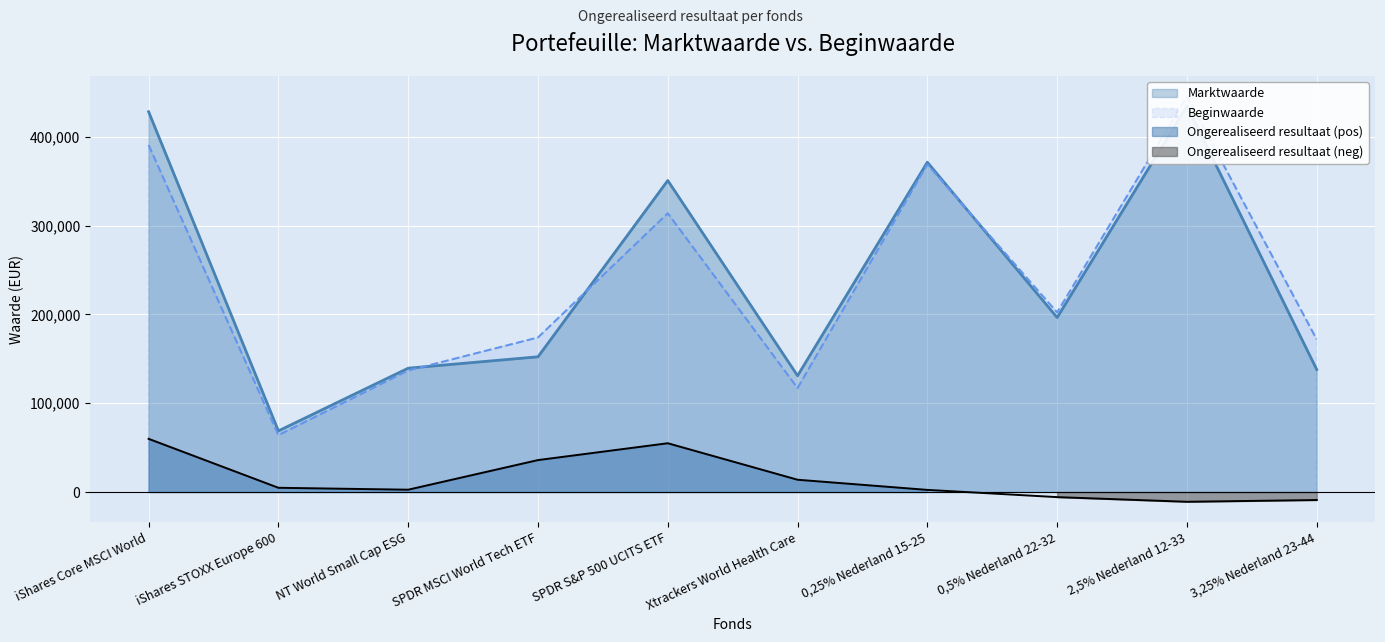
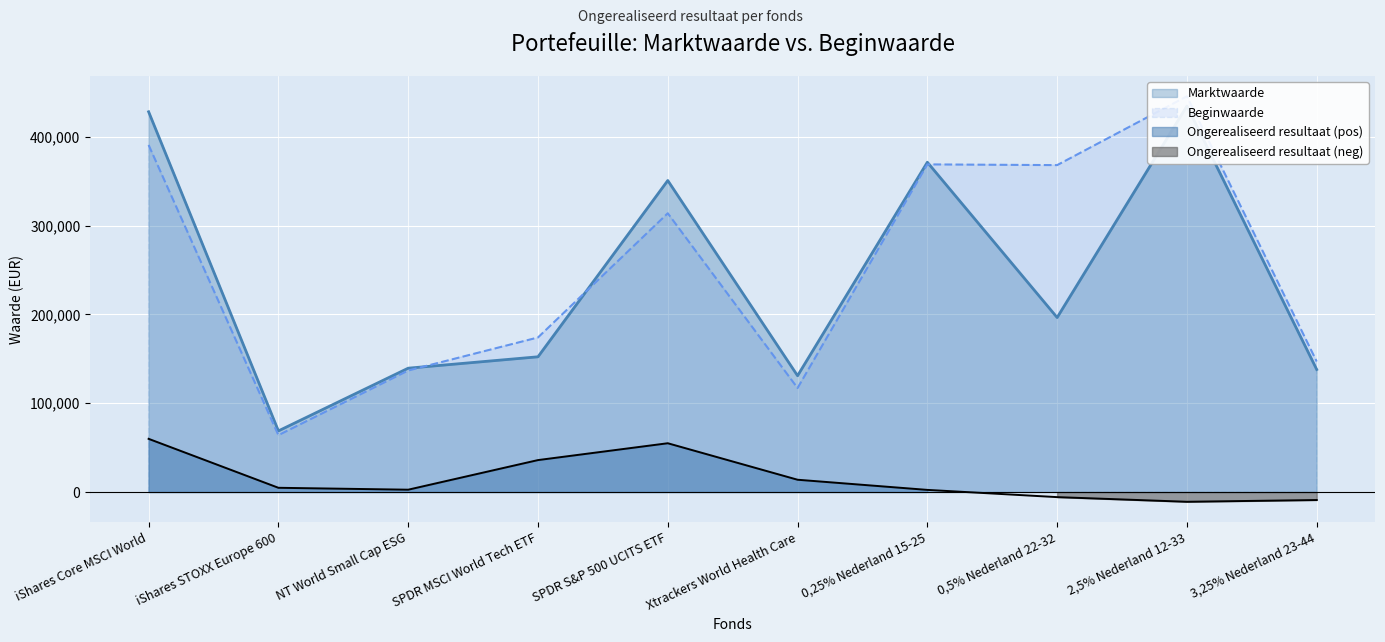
  {
    "Beginwaarde": {
      "iShares Core MSCI World": "390,000",
      "iShares STOXX Europe 600": "60,000",
      "SPDR MSCI World Tech ETF": "170,000",
      "SPDR S&P 500 UCITS ETF": "310,000",
      "Xtrackers World Health Care": "120,000",
-     "0,5% Nederland 22-32": "200,000",
-     "3,25% Nederland 23-44": "170,000"
+     "0,5% Nederland 22-32": "370,000",
+     "3,25% Nederland 23-44": "150,000"
    }
  }
